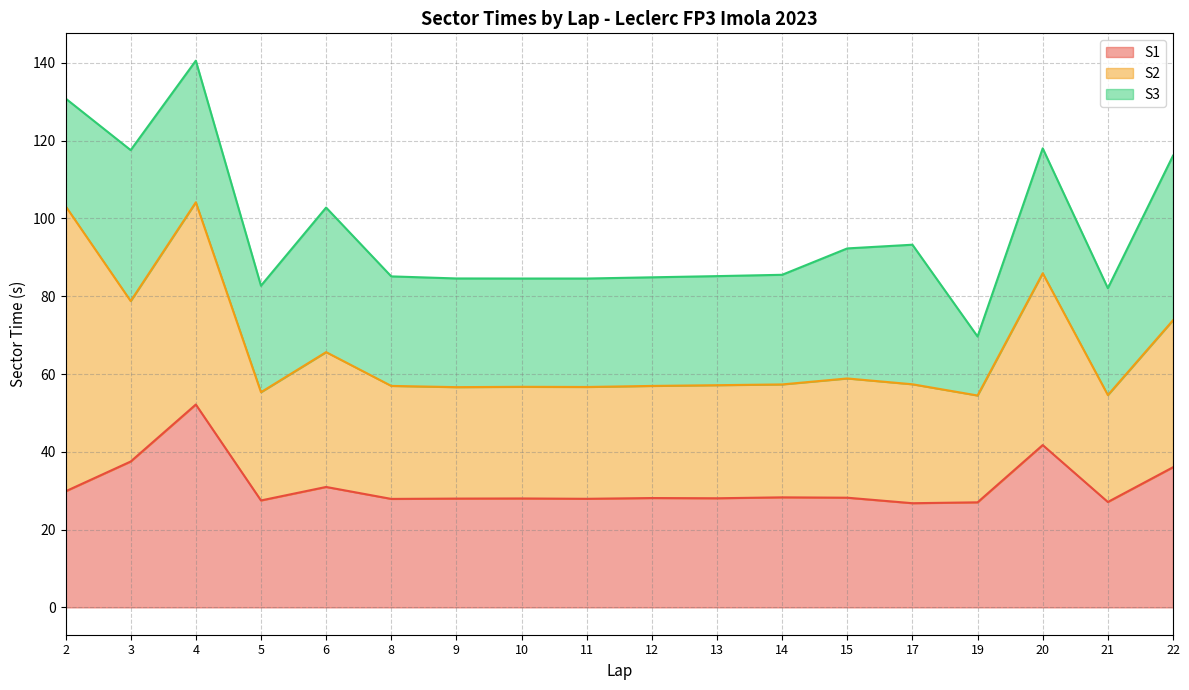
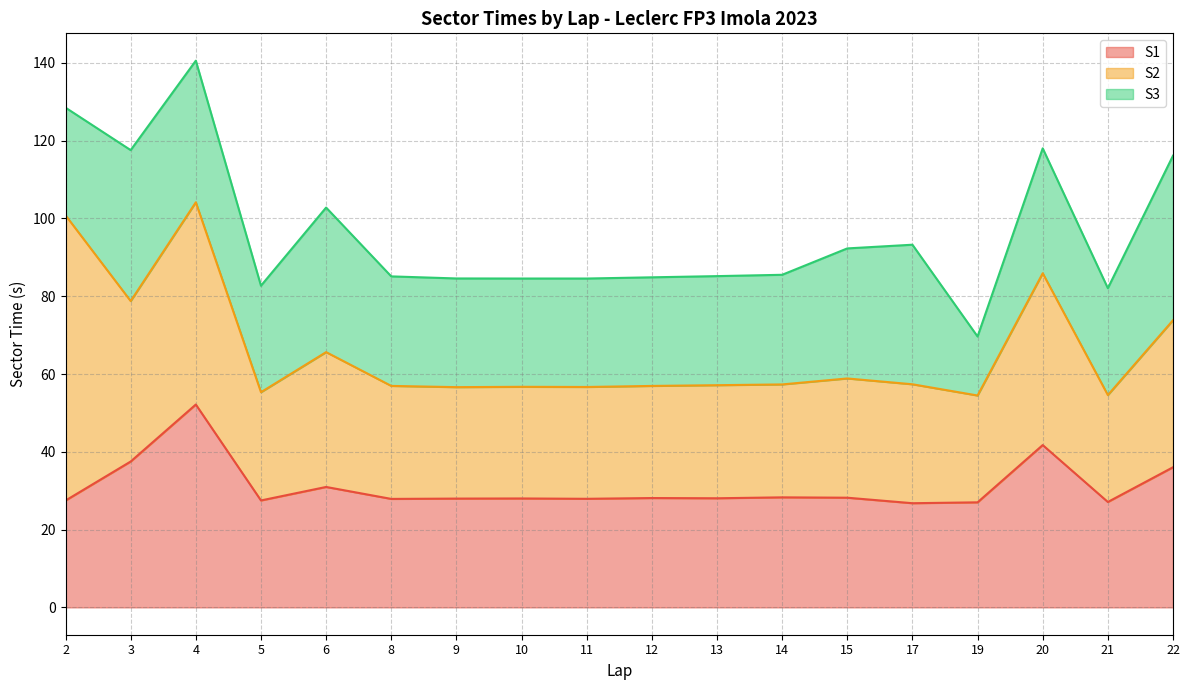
  {
    "S1": {
-     "2": 30,
+     "2": 27,
      "3": 38,
      "4": 52,
      "5": 27,
      "6": 31,
      "8": 28,
      "9": 28,
      "10": 28,
      "11": 28,
      "12": 28,
      "13": 28,
      "14": 28,
      "15": 28,
      "17": 27,
      "19": 27,
      "20": 42,
      "21": 27,
      "22": 36
    },
    "S2": {
      "2": 73,
      "3": 41,
      "4": 52,
      "5": 28,
      "6": 35,
      "8": 29,
      "9": 29,
      "10": 29,
      "11": 29,
      "12": 29,
      "13": 29,
      "14": 29,
      "15": 31,
      "17": 31,
      "19": 27,
      "20": 44,
      "21": 27,
      "22": 38
    },
    "S3": {
      "2": 28,
      "3": 39,
      "4": 36,
      "5": 27,
      "6": 37,
      "8": 28,
      "9": 28,
      "10": 28,
      "11": 28,
      "12": 28,
      "13": 28,
      "14": 28,
      "15": 33,
      "17": 36,
      "19": 15,
      "20": 32,
      "21": 27,
      "22": 42
    }
  }
